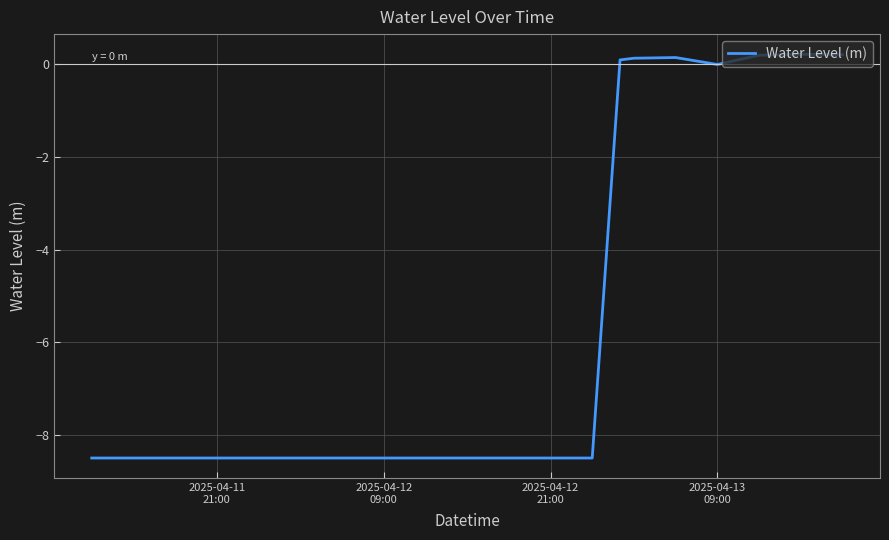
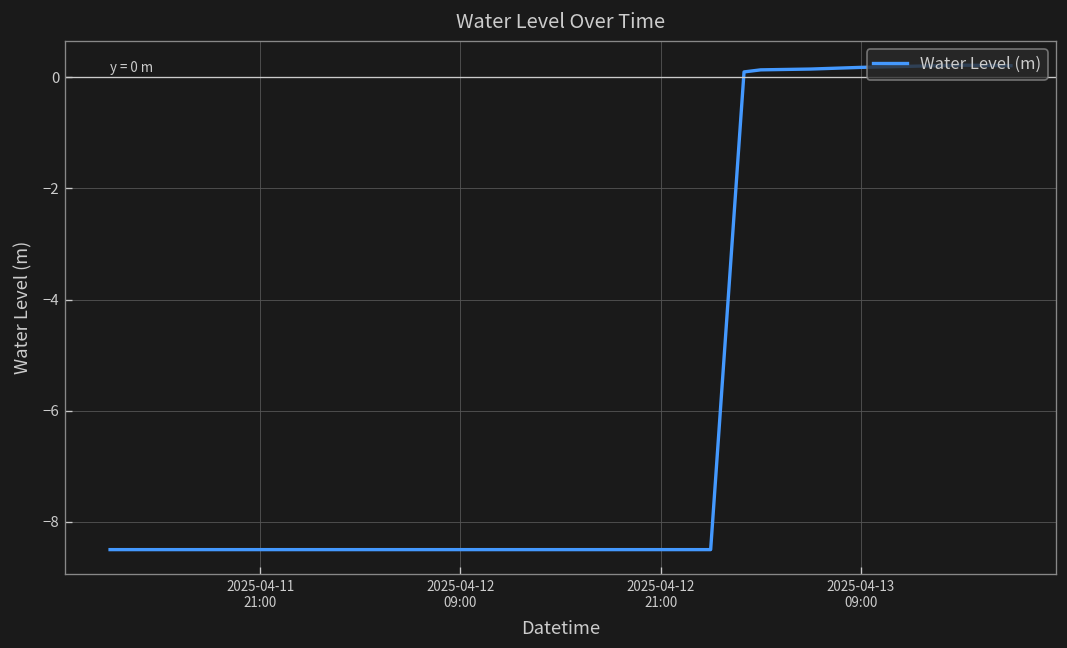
  {
    "2025-04-11 21:00": -8.5,
    "2025-04-12 09:00": -8.5,
    "2025-04-12 21:00": -8.5,
-   "2025-04-13 09:00": 0.0
+   "2025-04-13 09:00": 0.2
  }
